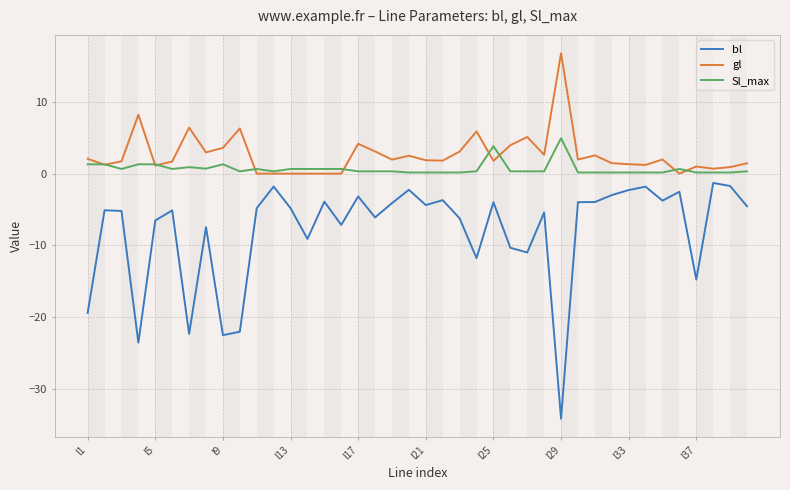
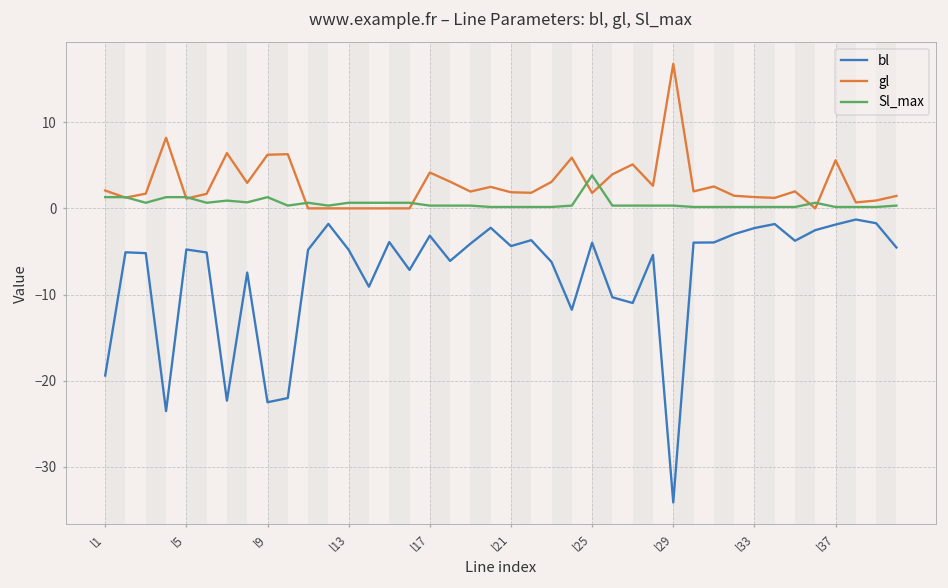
  {
    "bl": {
      "l1": -19,
-     "l5": -7,
+     "l5": -5,
      "l9": -22,
      "l13": -5,
      "l17": -3,
      "l21": -4,
      "l25": -4,
      "l29": -34,
      "l33": -2,
-     "l37": -15
+     "l37": -2
    },
    "gl": {
      "l1": 2,
-     "l9": 4,
+     "l9": 6,
      "l13": 0,
      "l17": 4,
      "l21": 2,
      "l25": 2,
      "l29": 17,
      "l33": 1,
-     "l37": 1
+     "l37": 6
    },
    "Sl_max": {
      "l1": 1,
      "l9": 1,
      "l13": 1,
      "l17": 0,
      "l21": 0,
      "l25": 4,
-     "l29": 5,
+     "l29": 0,
      "l33": 0,
      "l37": 0
    }
  }
